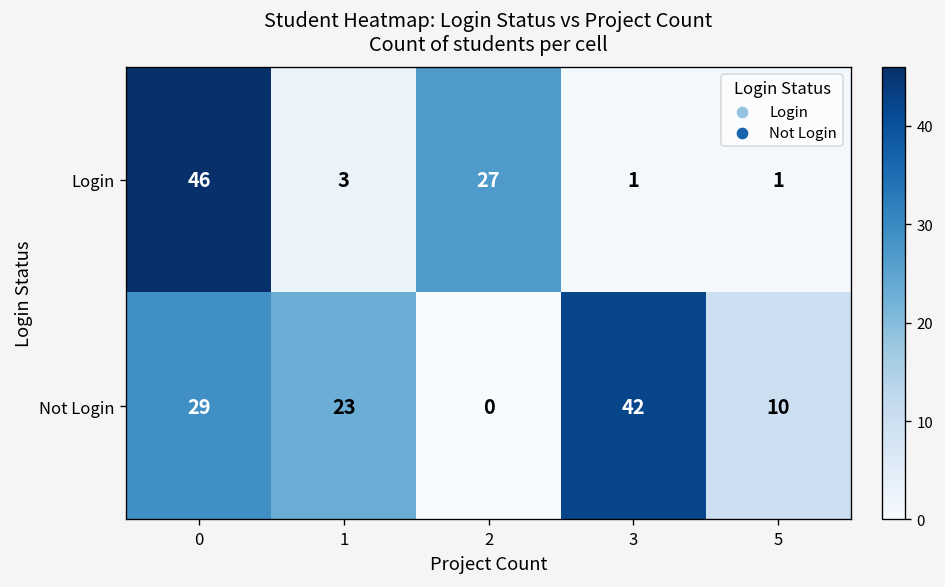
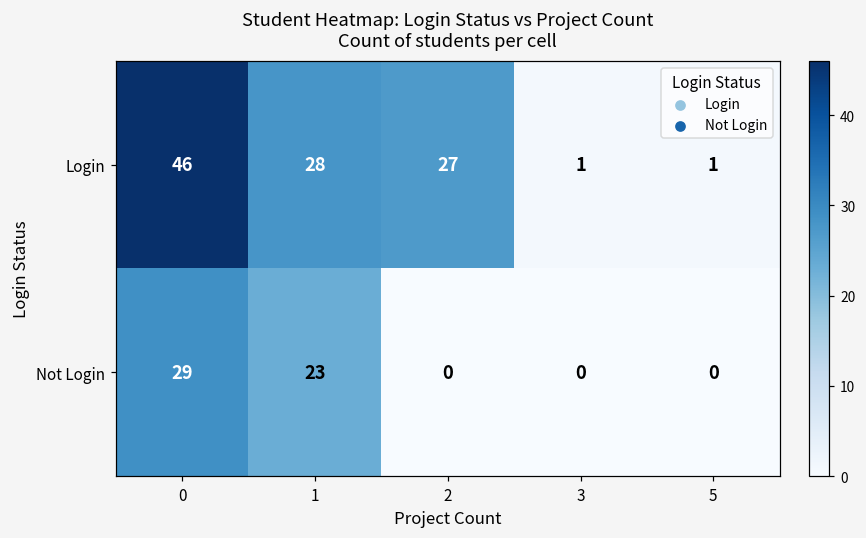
  {
    "Login": {
      "0": 46,
-     "1": 3,
+     "1": 28,
      "2": 27,
      "3": 1,
      "5": 1
    },
    "Not Login": {
      "0": 29,
      "1": 23,
      "2": 0,
-     "3": 42,
-     "5": 10
+     "3": 0,
+     "5": 0
    }
  }
